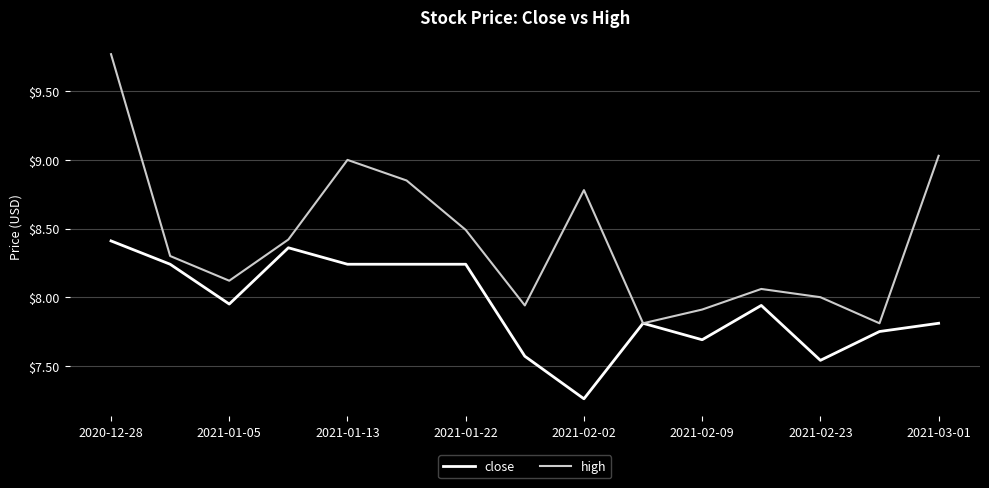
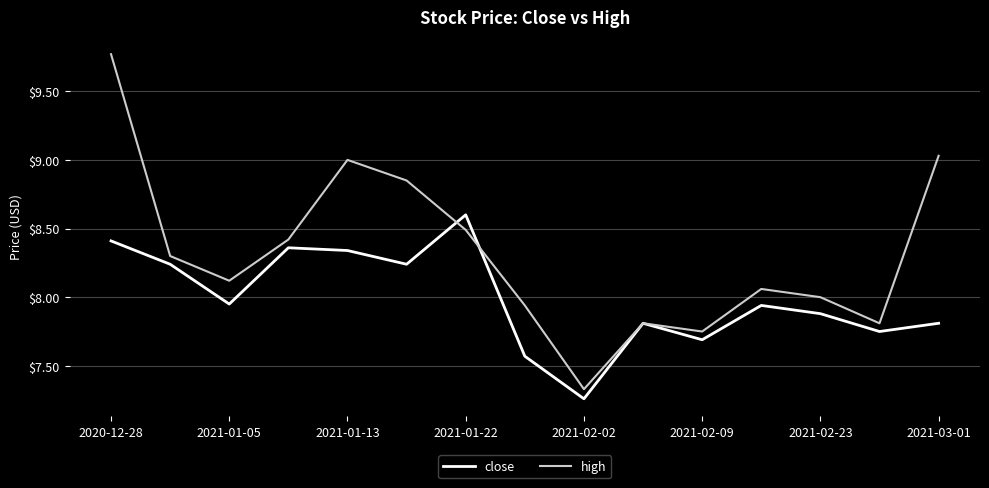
  {
    "close": {
      "2020-12-28": "$8.41",
      "2021-01-05": "$7.95",
-     "2021-01-13": "$8.24",
-     "2021-01-22": "$8.24",
+     "2021-01-13": "$8.34",
+     "2021-01-22": "$8.60",
      "2021-02-02": "$7.26",
      "2021-02-09": "$7.69",
-     "2021-02-23": "$7.54",
+     "2021-02-23": "$7.88",
      "2021-03-01": "$7.81"
    },
    "high": {
      "2020-12-28": "$9.77",
      "2021-01-05": "$8.12",
      "2021-01-13": "$9.00",
      "2021-01-22": "$8.49",
-     "2021-02-02": "$8.78",
-     "2021-02-09": "$7.91",
+     "2021-02-02": "$7.33",
+     "2021-02-09": "$7.75",
      "2021-02-23": "$8.00",
      "2021-03-01": "$9.03"
    }
  }
